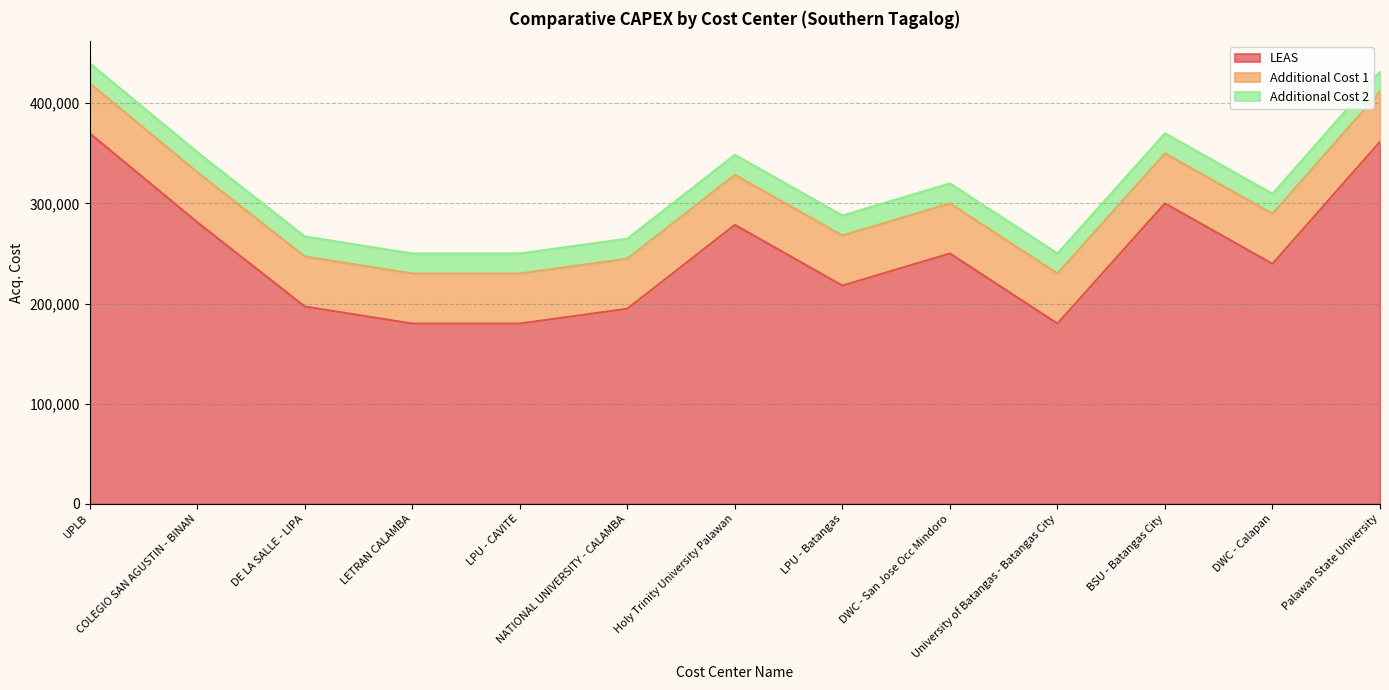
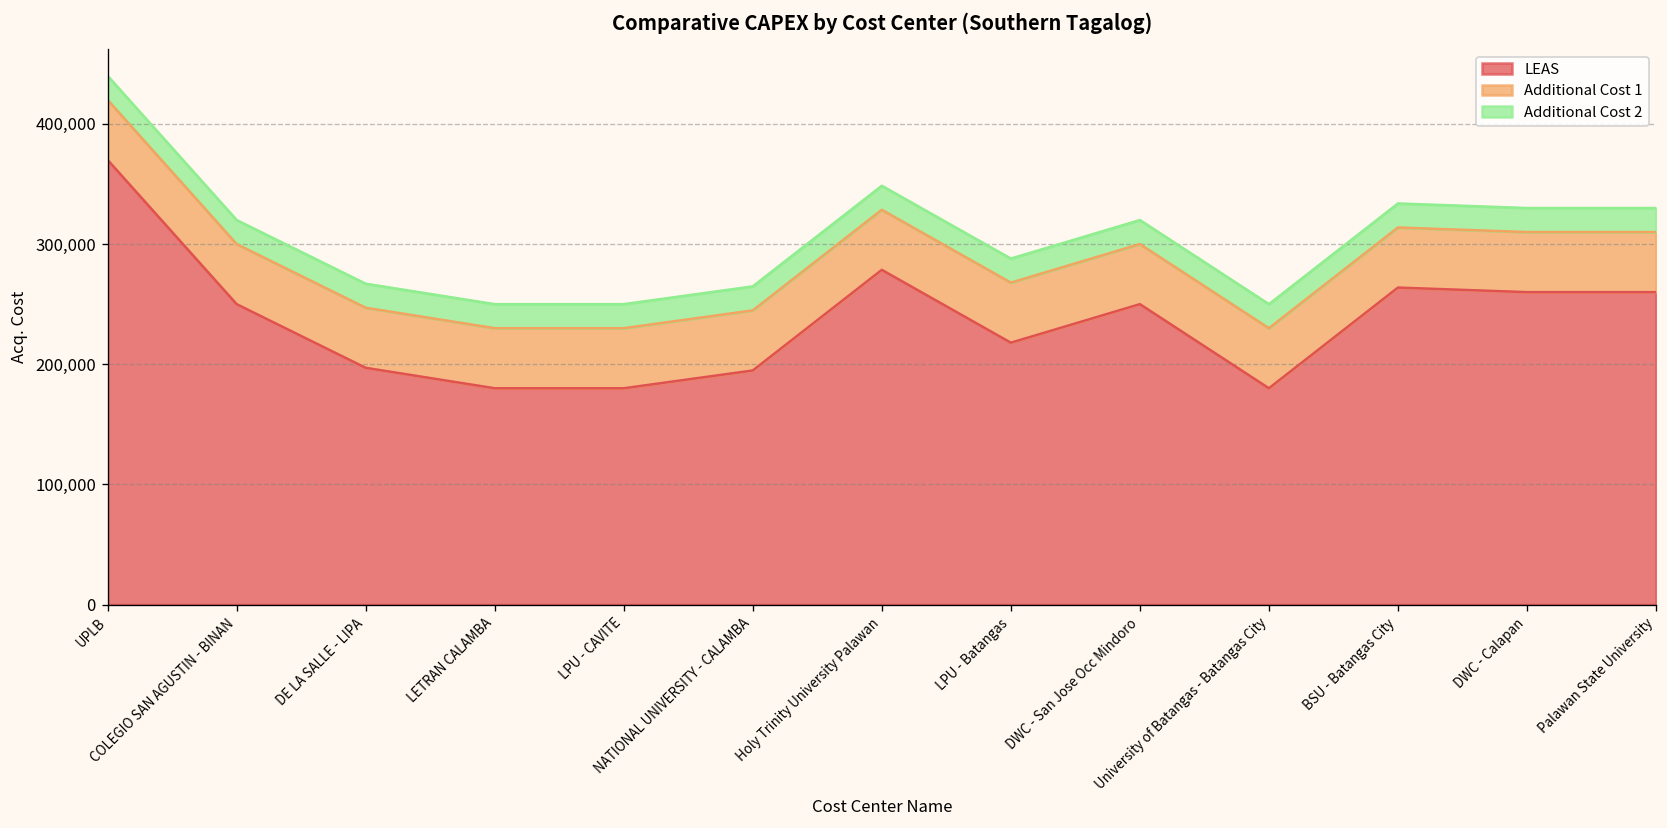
  {
    "LEAS": {
      "UPLB": "370,000",
-     "COLEGIO SAN AGUSTIN - BINAN": "281,000",
+     "COLEGIO SAN AGUSTIN - BINAN": "250,000",
      "DE LA SALLE - LIPA": "197,000",
      "LETRAN CALAMBA": "180,000",
      "LPU - CAVITE": "180,000",
      "NATIONAL UNIVERSITY - CALAMBA": "195,000",
      "Holy Trinity University Palawan": "279,000",
      "LPU - Batangas": "218,000",
      "DWC - San Jose Occ Mindoro": "250,000",
      "University of Batangas - Batangas City": "180,000",
-     "BSU - Batangas City": "300,000",
-     "DWC - Calapan": "240,000",
-     "Palawan State University": "362,000"
+     "BSU - Batangas City": "264,000",
+     "DWC - Calapan": "260,000",
+     "Palawan State University": "260,000"
    },
    "Additional Cost 1": {
      "UPLB": "50,000",
      "COLEGIO SAN AGUSTIN - BINAN": "50,000",
      "DE LA SALLE - LIPA": "50,000",
      "LETRAN CALAMBA": "50,000",
      "LPU - CAVITE": "50,000",
      "NATIONAL UNIVERSITY - CALAMBA": "50,000",
      "Holy Trinity University Palawan": "50,000",
      "LPU - Batangas": "50,000",
      "DWC - San Jose Occ Mindoro": "50,000",
      "University of Batangas - Batangas City": "50,000",
      "BSU - Batangas City": "50,000",
      "DWC - Calapan": "50,000",
      "Palawan State University": "50,000"
    },
    "Additional Cost 2": {
      "UPLB": "20,000",
      "COLEGIO SAN AGUSTIN - BINAN": "20,000",
      "DE LA SALLE - LIPA": "20,000",
      "LETRAN CALAMBA": "20,000",
      "LPU - CAVITE": "20,000",
      "NATIONAL UNIVERSITY - CALAMBA": "20,000",
      "Holy Trinity University Palawan": "20,000",
      "LPU - Batangas": "20,000",
      "DWC - San Jose Occ Mindoro": "20,000",
      "University of Batangas - Batangas City": "20,000",
      "BSU - Batangas City": "20,000",
      "DWC - Calapan": "20,000",
      "Palawan State University": "20,000"
    }
  }
